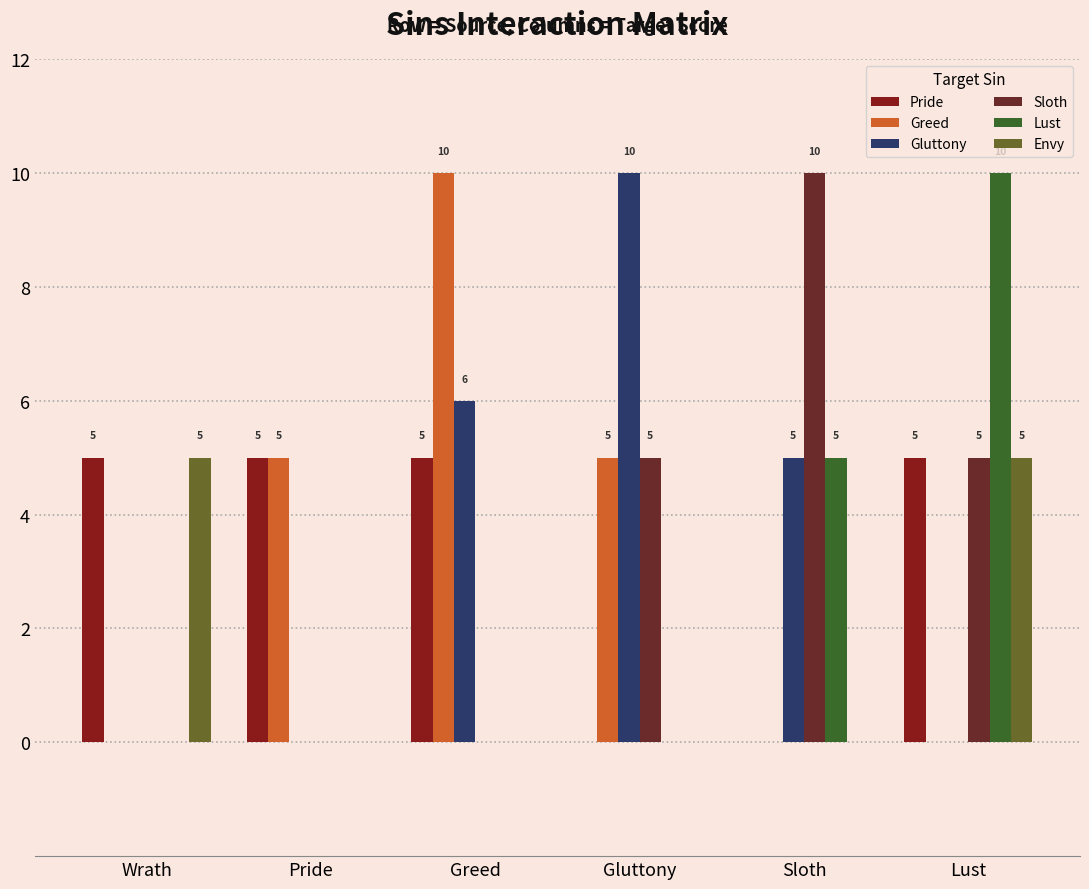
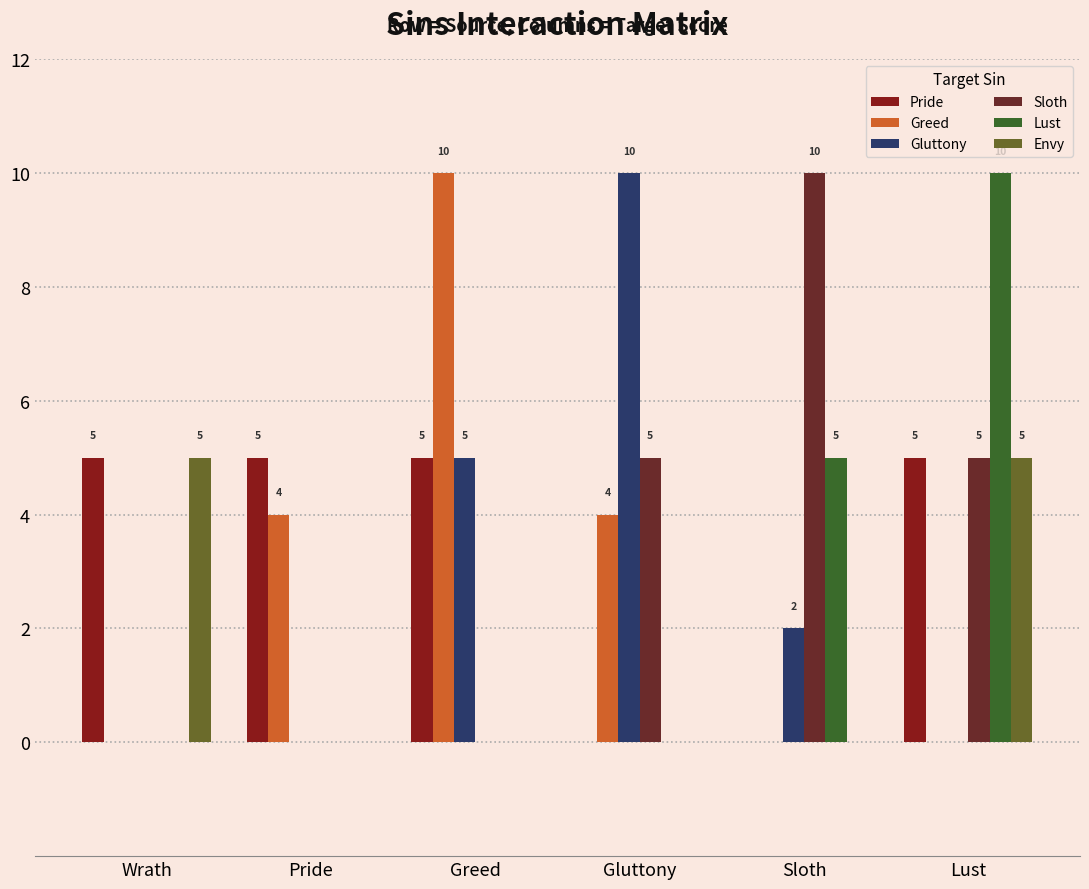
  {
    "Greed": {
-     "Pride": 5,
+     "Pride": 4,
      "Greed": 10,
-     "Gluttony": 5
+     "Gluttony": 4
    },
    "Gluttony": {
-     "Greed": 6,
+     "Greed": 5,
      "Gluttony": 10,
-     "Sloth": 5
+     "Sloth": 2
    }
  }
